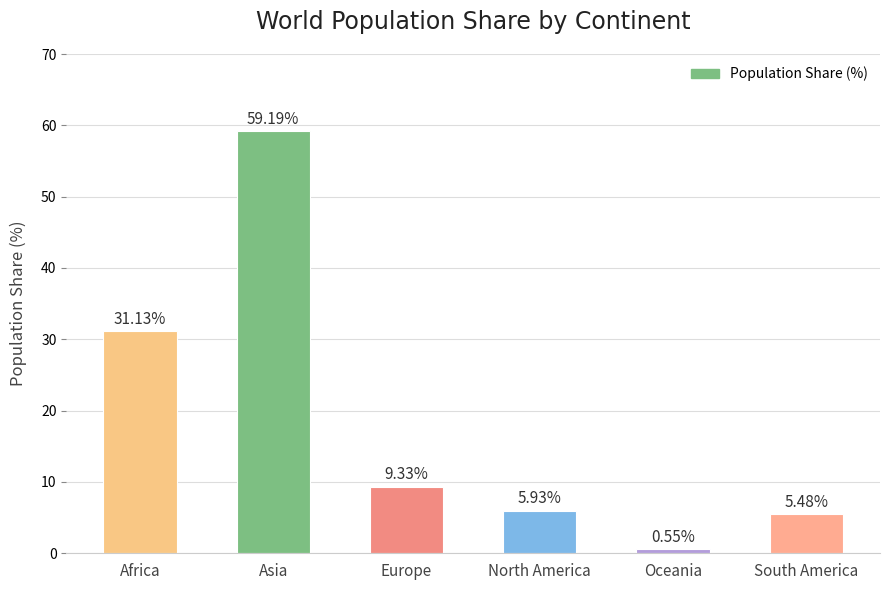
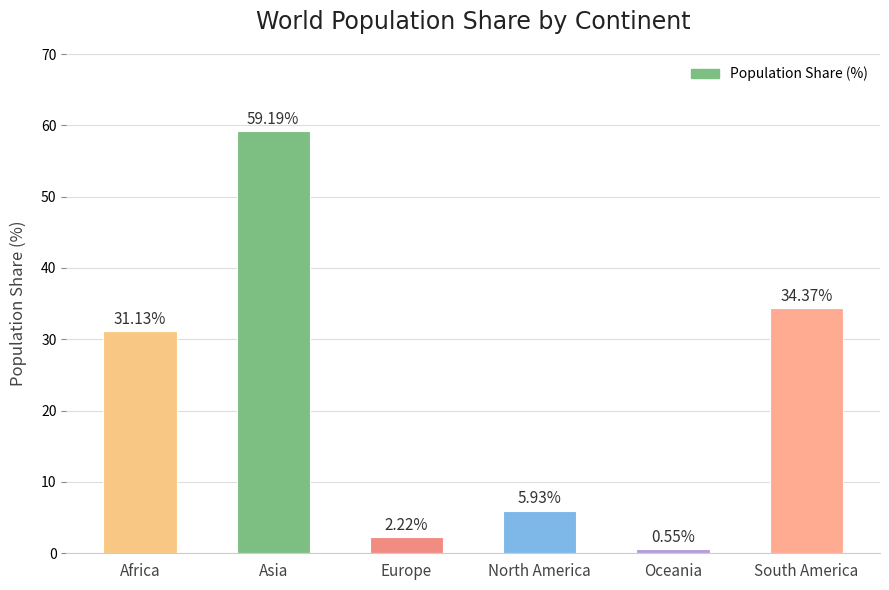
  {
    "Africa": "31.13%",
    "Asia": "59.19%",
-   "Europe": "9.33%",
+   "Europe": "2.22%",
    "North America": "5.93%",
    "Oceania": "0.55%",
-   "South America": "5.48%"
+   "South America": "34.37%"
  }
